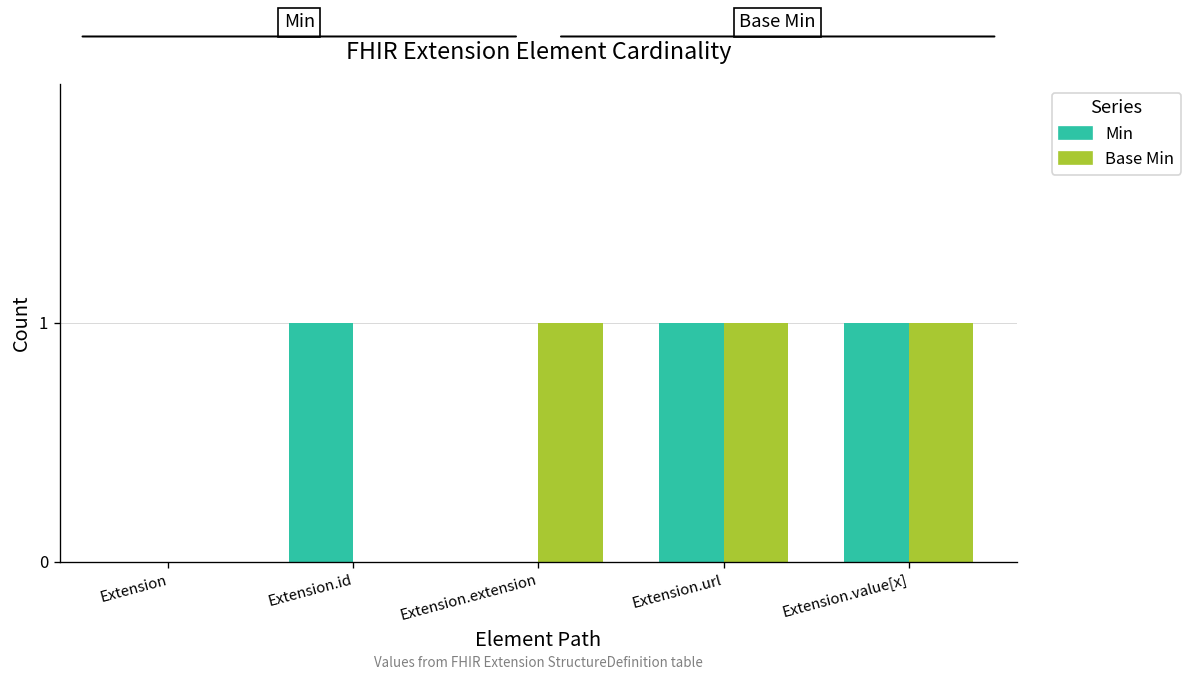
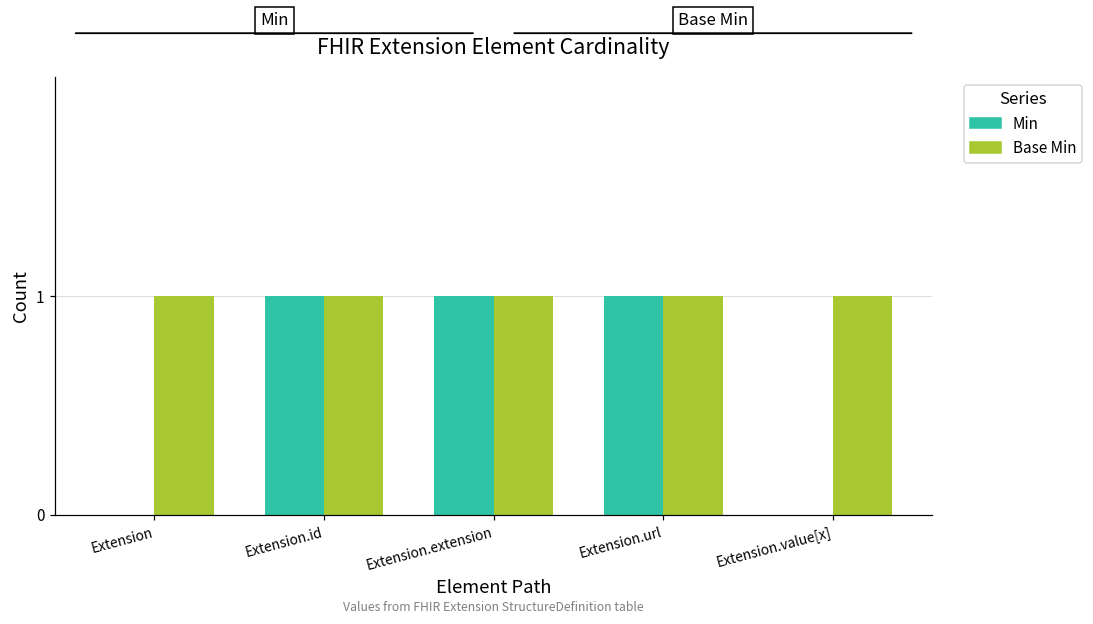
  {
    "Min": {
      "Extension": 0,
      "Extension.id": 1,
-     "Extension.extension": 0,
+     "Extension.extension": 1,
      "Extension.url": 1,
-     "Extension.value[x]": 1
+     "Extension.value[x]": 0
    },
    "Base Min": {
-     "Extension": 0,
-     "Extension.id": 0,
+     "Extension": 1,
+     "Extension.id": 1,
      "Extension.extension": 1,
      "Extension.url": 1,
      "Extension.value[x]": 1
    }
  }
